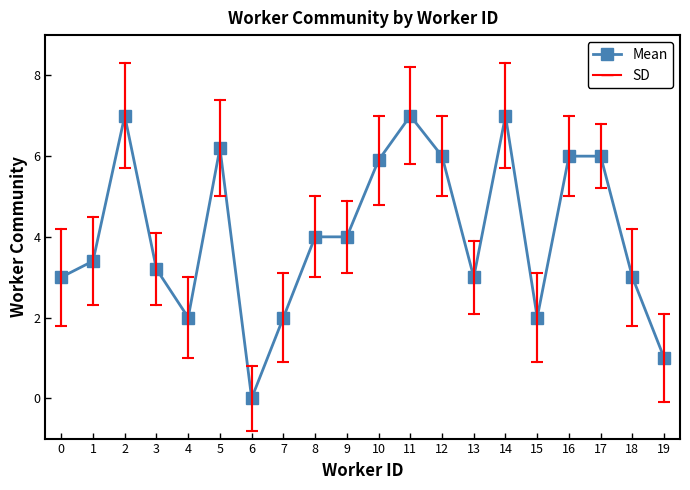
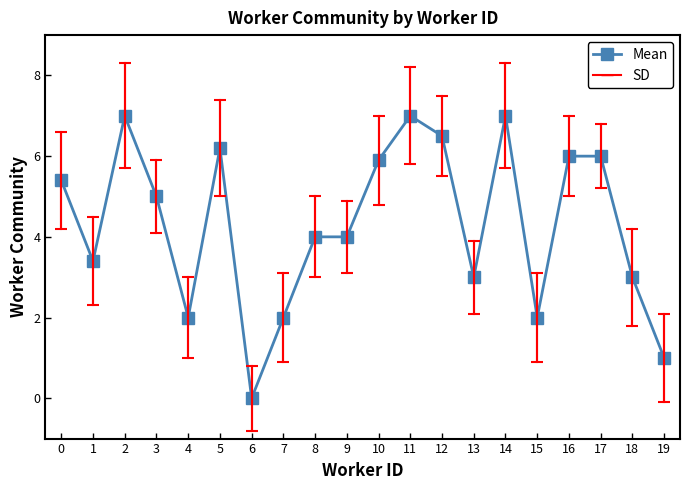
  {
    "Mean": {
-     "0": 3.0,
+     "0": 5.4,
      "1": 3.4,
      "2": 7.0,
-     "3": 3.2,
+     "3": 5.0,
      "4": 2.0,
      "5": 6.2,
      "6": 0.0,
      "7": 2.0,
      "8": 4.0,
      "9": 4.0,
      "10": 5.9,
      "11": 7.0,
-     "12": 6.0,
+     "12": 6.5,
      "13": 3.0,
      "14": 7.0,
      "15": 2.0,
      "16": 6.0,
      "17": 6.0,
      "18": 3.0,
      "19": 1.0
    }
  }
